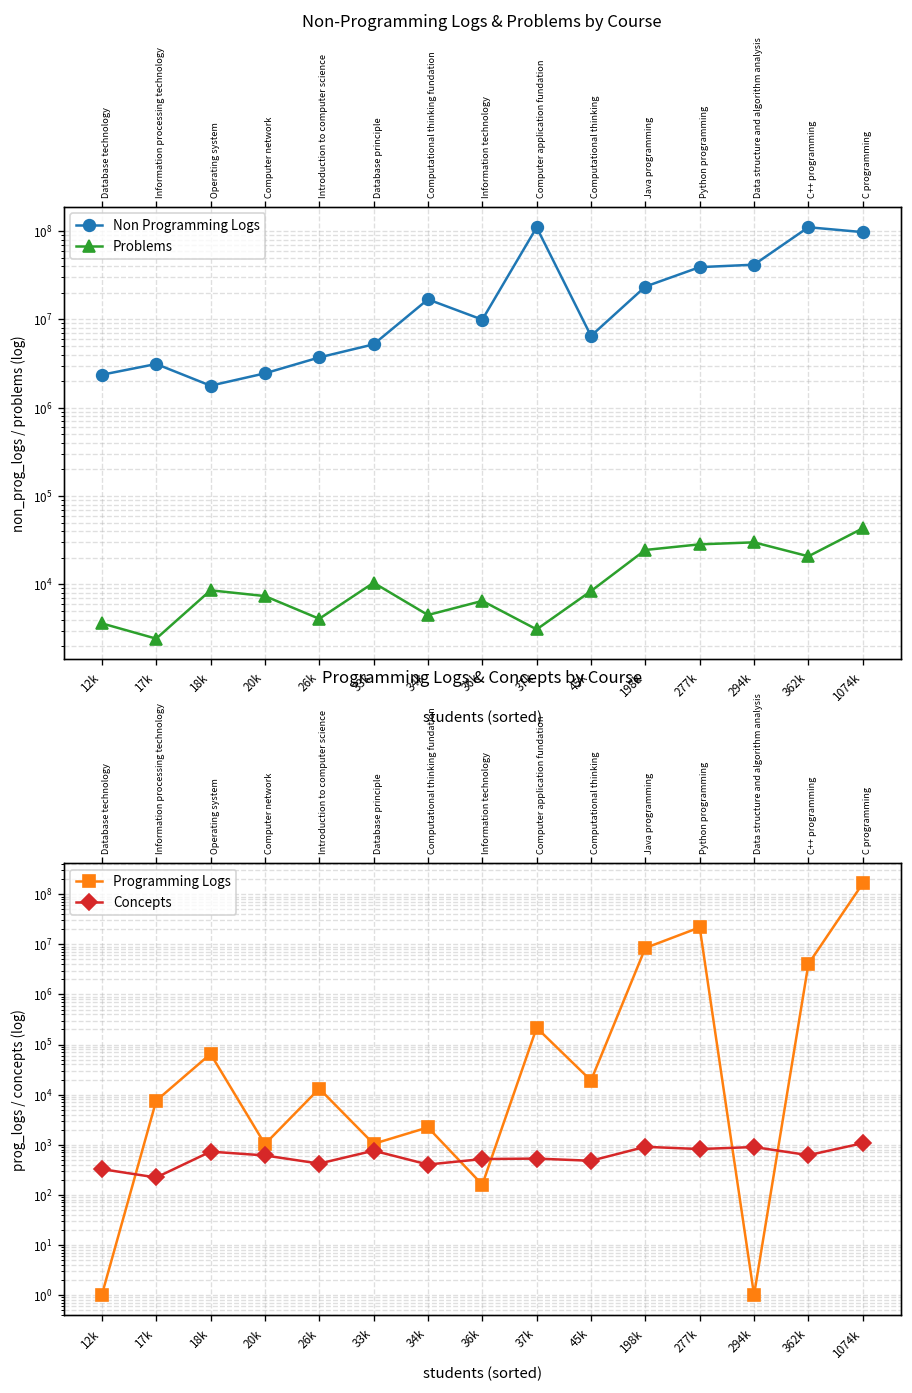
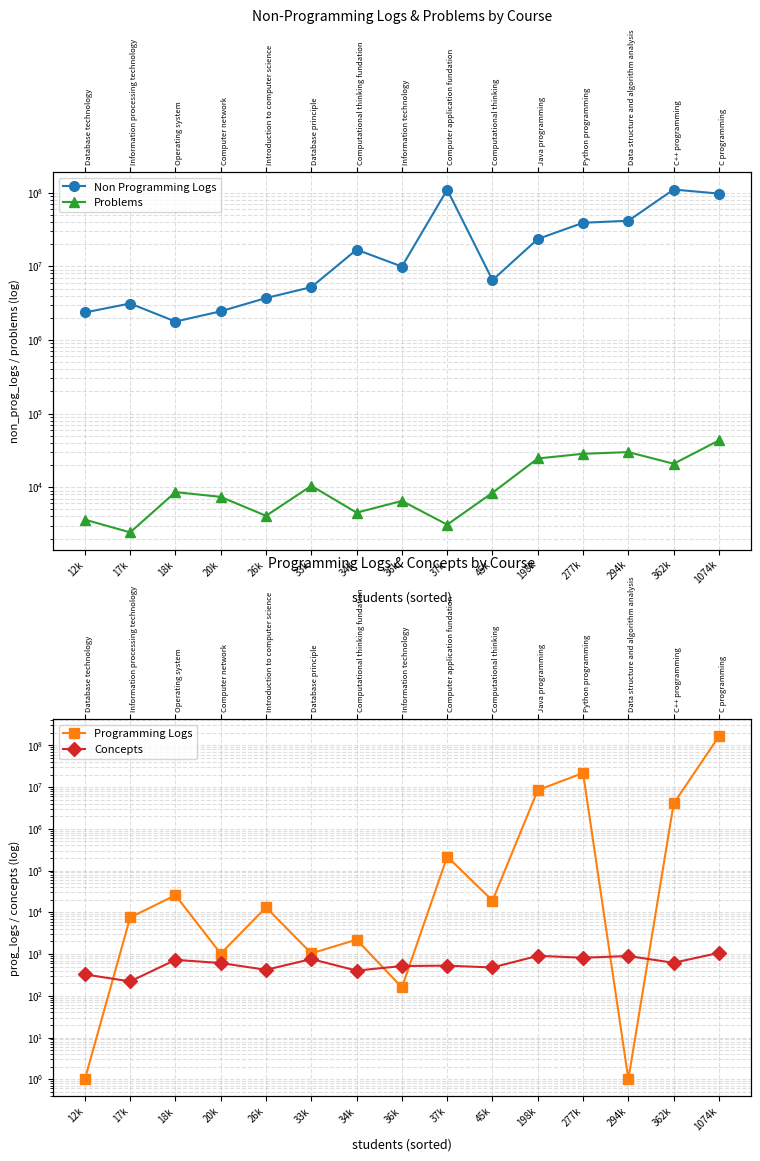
  {
    "Non-Programming Logs & Problems by Course": {
      "Non Programming Logs": {
        "12k": 2400000,
        "17k": 3100000,
        "18k": 1800000,
        "20k": 2500000,
        "26k": 4000000,
        "33k": 5000000,
        "34k": 17000000,
        "36k": 10000000,
        "37k": 110000000,
        "45k": 7000000,
        "198k": 24000000,
        "277k": 40000000,
        "294k": 40000000,
        "362k": 110000000,
        "1074k": 100000000
      },
      "Problems": {
        "12k": 4000,
        "17k": 2400,
        "18k": 9000,
        "20k": 7000,
        "26k": 4000,
        "33k": 10000,
        "34k": 5000,
        "36k": 6000,
        "37k": 3100,
        "45k": 8000,
        "198k": 25000,
        "277k": 28000,
        "294k": 30000,
        "362k": 21000,
        "1074k": 40000
      }
    },
    "Programming Logs & Concepts by Course": {
      "Programming Logs": {
        "12k": 1,
        "17k": 8000,
-       "18k": 60000,
+       "18k": 30000,
        "20k": 1000,
        "26k": 13000,
        "33k": 1000,
        "34k": 2000,
        "36k": 160,
        "37k": 200000,
        "45k": 20000,
        "198k": 8000000,
        "277k": 20000000,
        "294k": 1,
        "362k": 4000000,
        "1074k": 160000000
      },
      "Concepts": {
        "12k": 300,
        "17k": 200,
        "18k": 700,
        "20k": 600,
        "26k": 400,
        "33k": 800,
        "34k": 400,
        "36k": 500,
        "37k": 500,
        "45k": 500,
        "198k": 900,
        "277k": 800,
        "294k": 900,
        "362k": 600,
        "1074k": 1100
      }
    }
  }
